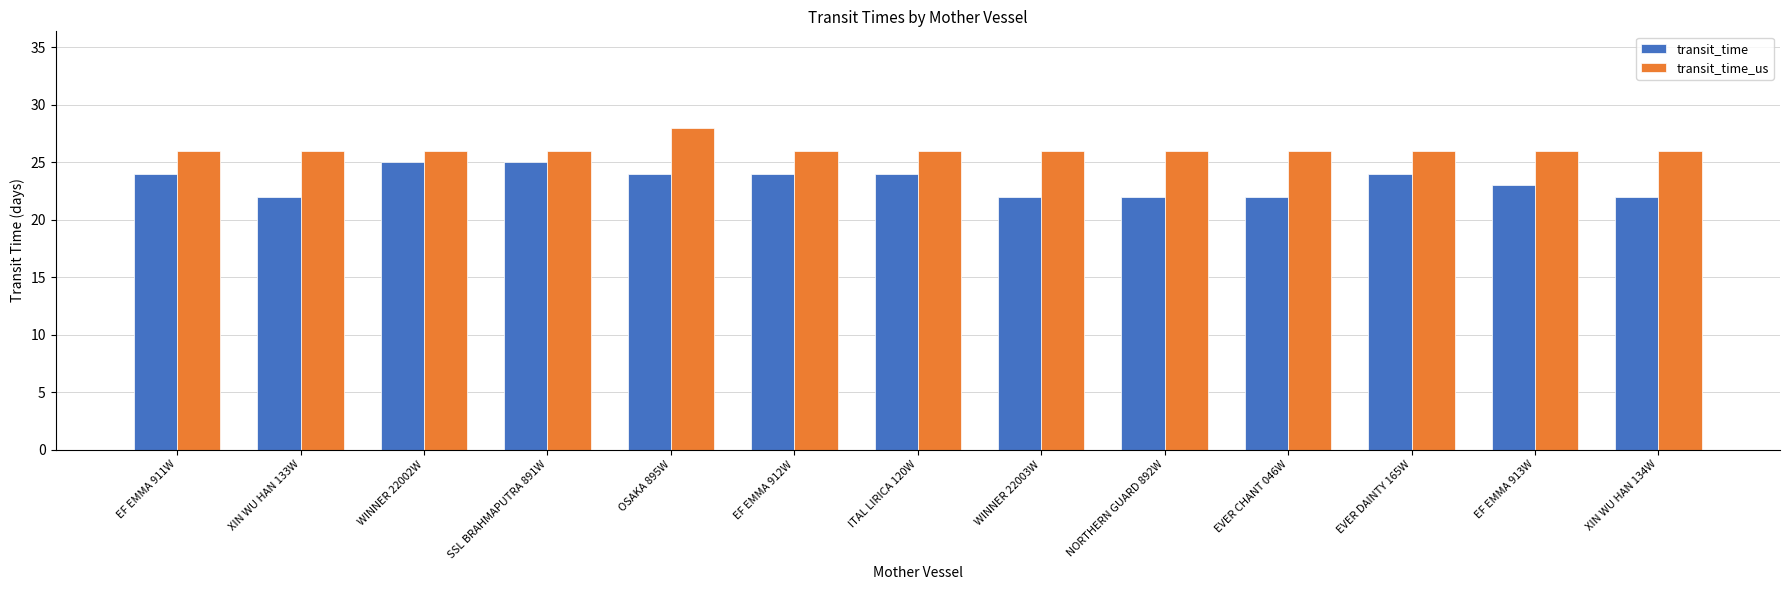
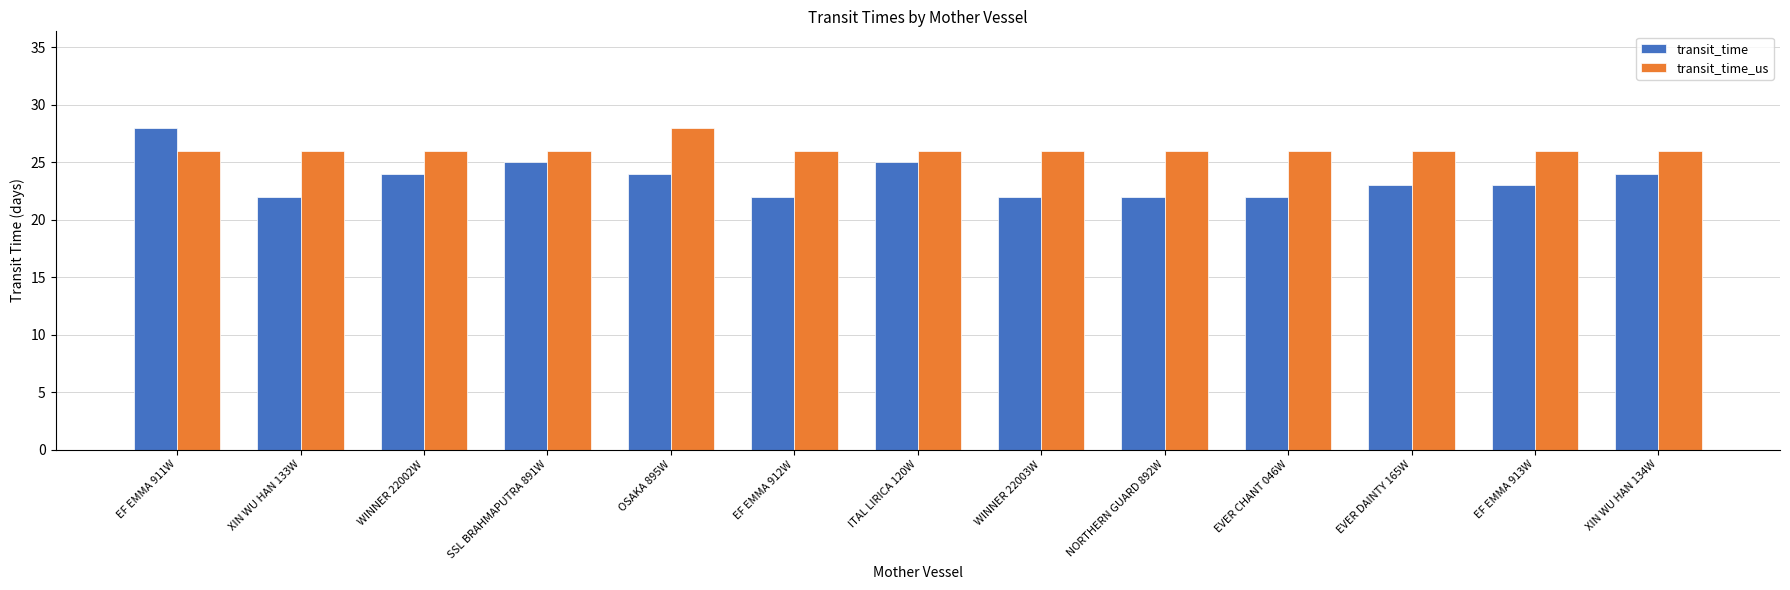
  {
    "transit_time": {
-     "EF EMMA 911W": 24,
+     "EF EMMA 911W": 28,
      "XIN WU HAN 133W": 22,
-     "WINNER 22002W": 25,
+     "WINNER 22002W": 24,
      "SSL BRAHMAPUTRA 891W": 25,
      "OSAKA 895W": 24,
-     "EF EMMA 912W": 24,
-     "ITAL LIRICA 120W": 24,
+     "EF EMMA 912W": 22,
+     "ITAL LIRICA 120W": 25,
      "WINNER 22003W": 22,
      "NORTHERN GUARD 892W": 22,
      "EVER CHANT 046W": 22,
-     "EVER DAINTY 165W": 24,
+     "EVER DAINTY 165W": 23,
      "EF EMMA 913W": 23,
-     "XIN WU HAN 134W": 22
+     "XIN WU HAN 134W": 24
    },
    "transit_time_us": {
      "EF EMMA 911W": 26,
      "XIN WU HAN 133W": 26,
      "WINNER 22002W": 26,
      "SSL BRAHMAPUTRA 891W": 26,
      "OSAKA 895W": 28,
      "EF EMMA 912W": 26,
      "ITAL LIRICA 120W": 26,
      "WINNER 22003W": 26,
      "NORTHERN GUARD 892W": 26,
      "EVER CHANT 046W": 26,
      "EVER DAINTY 165W": 26,
      "EF EMMA 913W": 26,
      "XIN WU HAN 134W": 26
    }
  }
